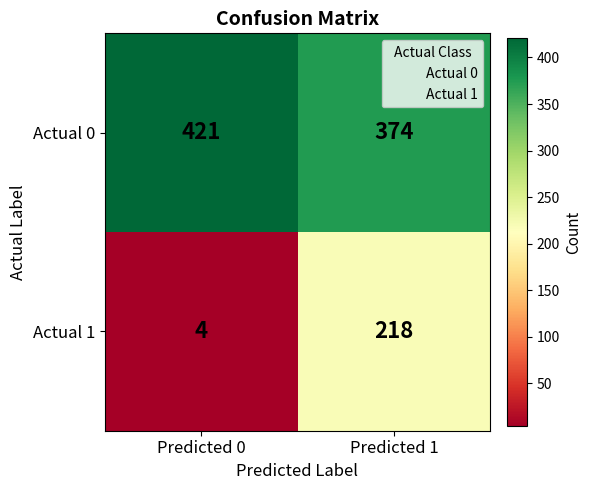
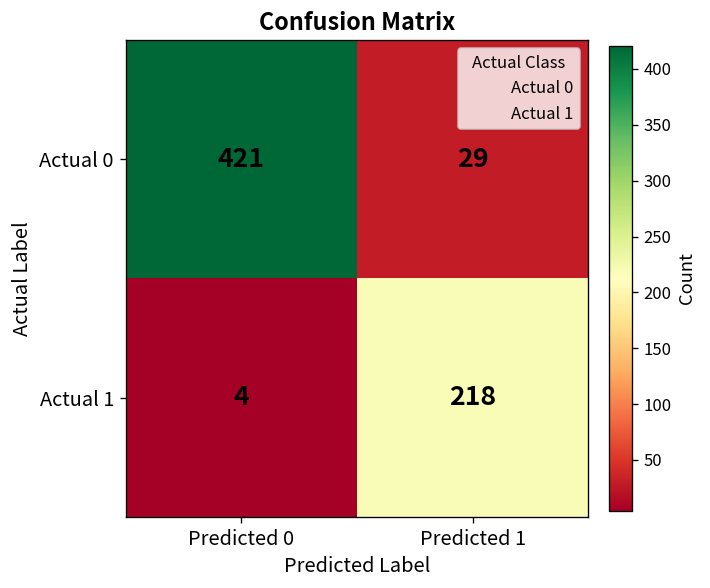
  {
    "Actual 0": {
-     "Predicted 1": 374
+     "Predicted 1": 29
    }
  }
